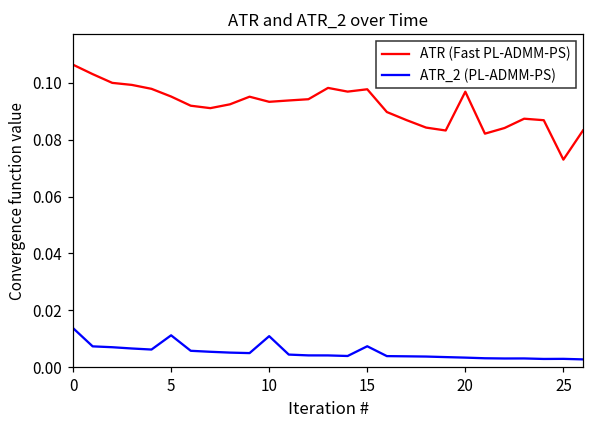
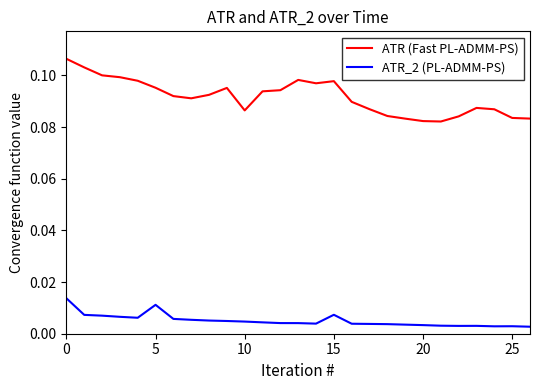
  {
    "ATR (Fast PL-ADMM-PS)": {
      "0": 0.106,
      "5": 0.095,
-     "10": 0.093,
+     "10": 0.086,
      "15": 0.098,
-     "20": 0.097,
-     "25": 0.073
+     "20": 0.082,
+     "25": 0.084
    },
    "ATR_2 (PL-ADMM-PS)": {
      "0": 0.014,
      "5": 0.011,
-     "10": 0.011,
+     "10": 0.005,
      "15": 0.007,
      "20": 0.003,
      "25": 0.003
    }
  }
